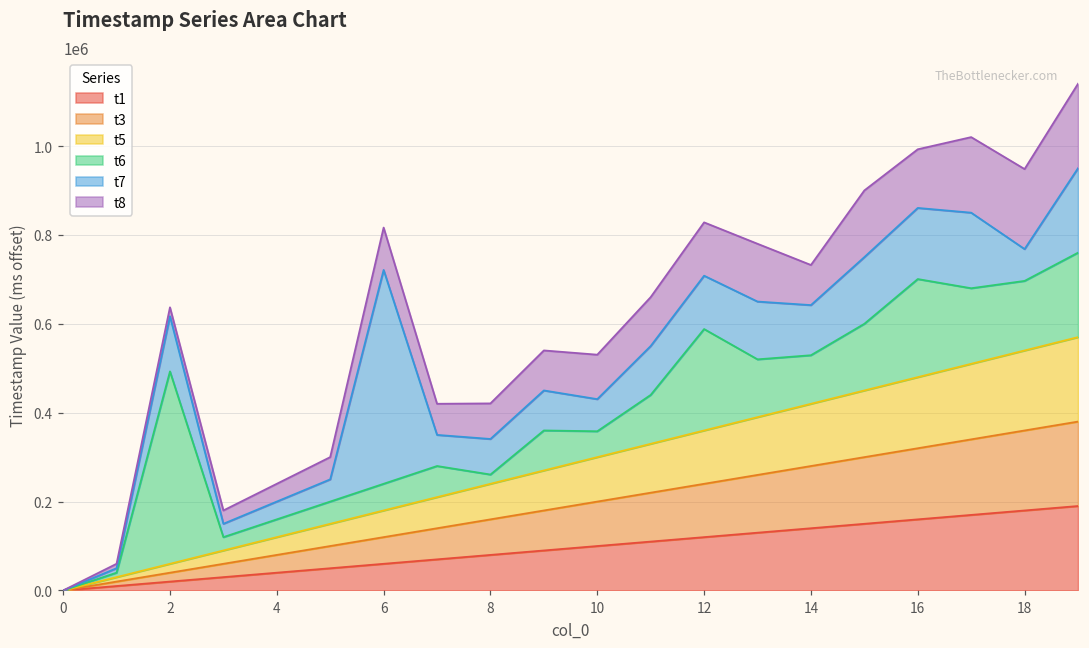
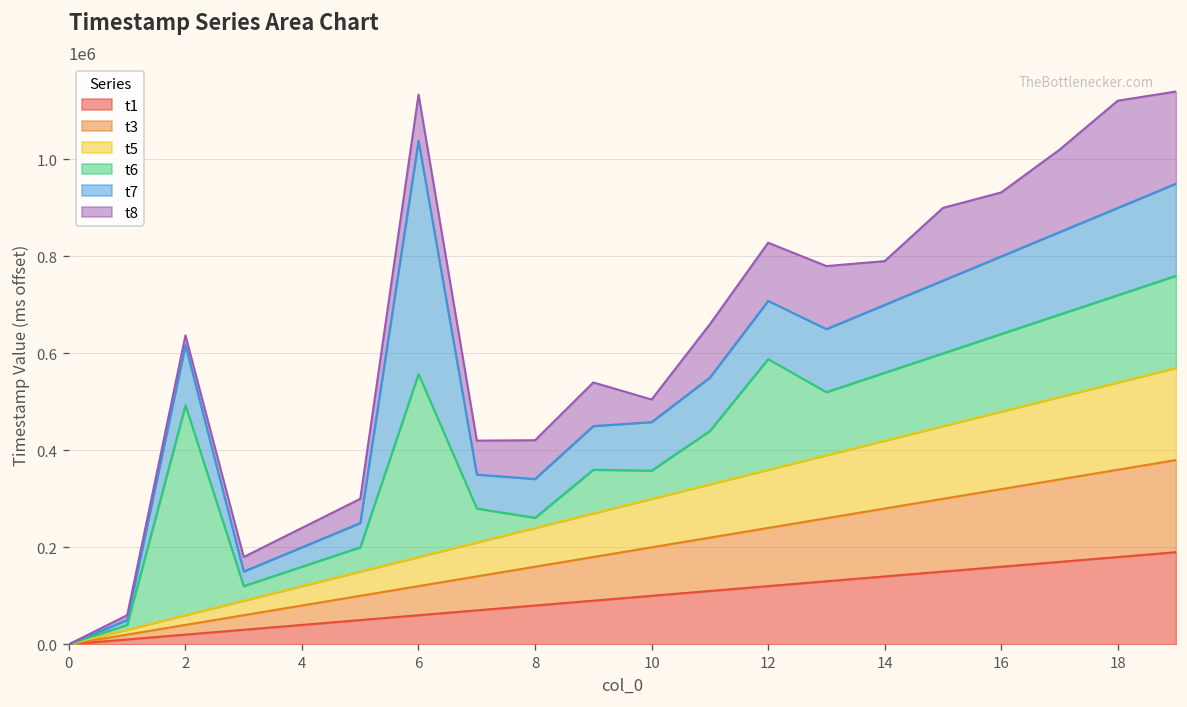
  {
    "t6": {
      "2": 430000,
      "4": 40000,
-     "6": 60000,
+     "6": 380000,
      "8": 20000,
      "10": 60000,
      "12": 230000,
-     "14": 110000,
-     "16": 220000,
-     "18": 160000
+     "14": 140000,
+     "16": 160000,
+     "18": 180000
    },
    "t7": {
      "2": 120000,
      "4": 40000,
      "6": 480000,
      "8": 80000,
-     "10": 70000,
+     "10": 100000,
      "12": 120000,
-     "14": 110000,
+     "14": 140000,
      "16": 160000,
-     "18": 70000
+     "18": 180000
    },
    "t8": {
      "2": 20000,
      "4": 40000,
      "6": 100000,
      "8": 80000,
-     "10": 100000,
+     "10": 50000,
      "12": 120000,
      "14": 90000,
      "16": 130000,
-     "18": 180000
+     "18": 220000
    }
  }
